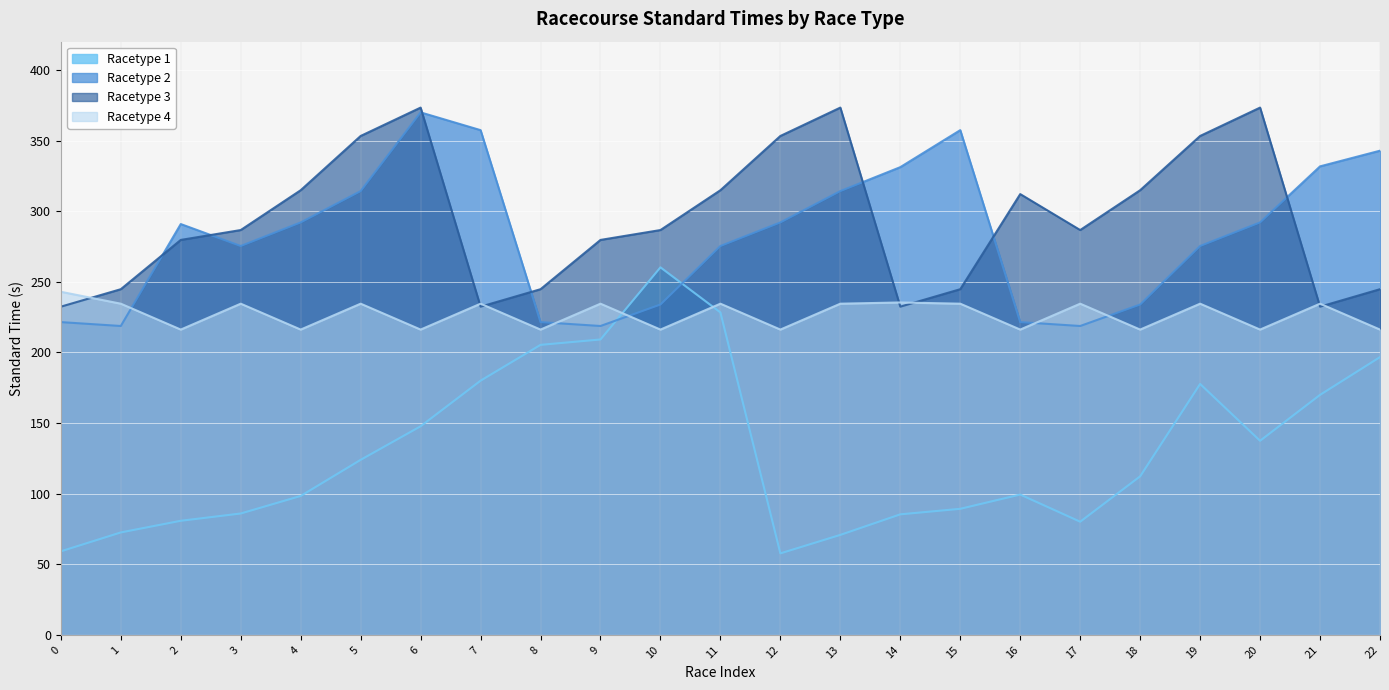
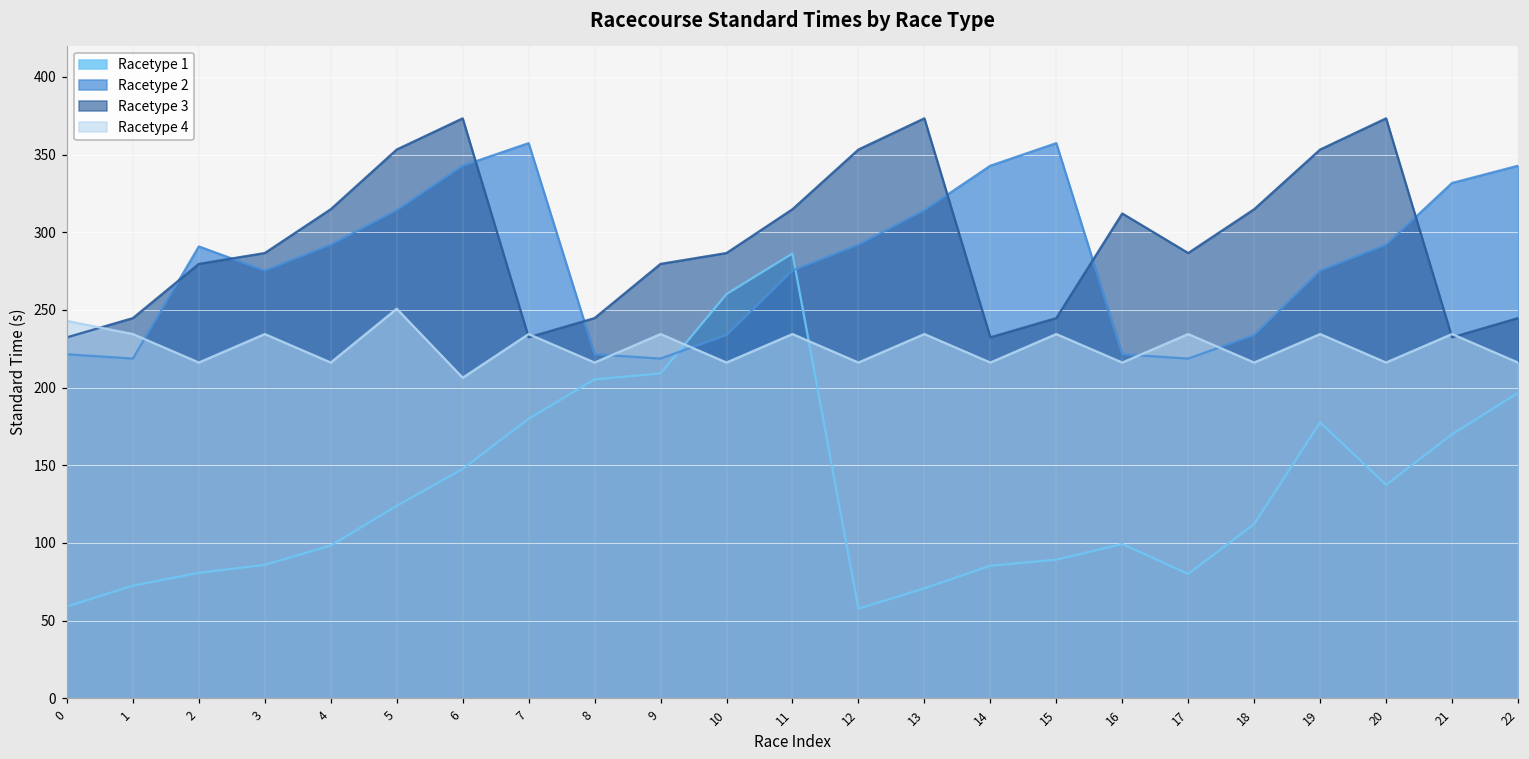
  {
    "Racetype 1": {
      "0": 59,
      "1": 72,
      "2": 81,
      "3": 86,
      "4": 98,
      "5": 124,
      "6": 148,
      "7": 180,
      "8": 205,
      "9": 209,
      "10": 260,
-     "11": 228,
+     "11": 286,
      "12": 58,
      "13": 71,
      "14": 85,
      "15": 89,
      "16": 99,
      "17": 80,
      "18": 112,
      "19": 178,
      "20": 137,
      "21": 170,
      "22": 197
    },
    "Racetype 2": {
      "0": 221,
      "1": 219,
      "2": 291,
      "3": 275,
      "4": 292,
      "5": 314,
-     "6": 370,
+     "6": 343,
      "7": 357,
      "8": 221,
      "9": 219,
      "10": 234,
      "11": 275,
      "12": 292,
      "13": 314,
-     "14": 331,
+     "14": 343,
      "15": 357,
      "16": 221,
      "17": 219,
      "18": 234,
      "19": 275,
      "20": 292,
      "21": 332,
      "22": 343
    },
    "Racetype 3": {
      "0": 232,
      "1": 245,
      "2": 280,
      "3": 287,
      "4": 315,
      "5": 353,
      "6": 373,
      "7": 232,
      "8": 245,
      "9": 280,
      "10": 287,
      "11": 315,
      "12": 353,
      "13": 373,
      "14": 232,
      "15": 245,
      "16": 312,
      "17": 287,
      "18": 315,
      "19": 353,
      "20": 373,
      "21": 232,
      "22": 245
    },
    "Racetype 4": {
      "0": 243,
      "1": 234,
      "2": 216,
      "3": 234,
      "4": 216,
-     "5": 234,
-     "6": 216,
+     "5": 251,
+     "6": 206,
      "7": 234,
      "8": 216,
      "9": 234,
      "10": 216,
      "11": 234,
      "12": 216,
      "13": 234,
-     "14": 235,
+     "14": 216,
      "15": 234,
      "16": 216,
      "17": 234,
      "18": 216,
      "19": 234,
      "20": 216,
      "21": 234,
      "22": 216
    }
  }
